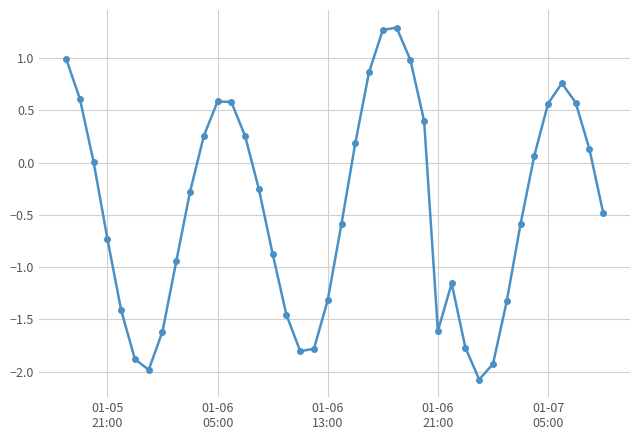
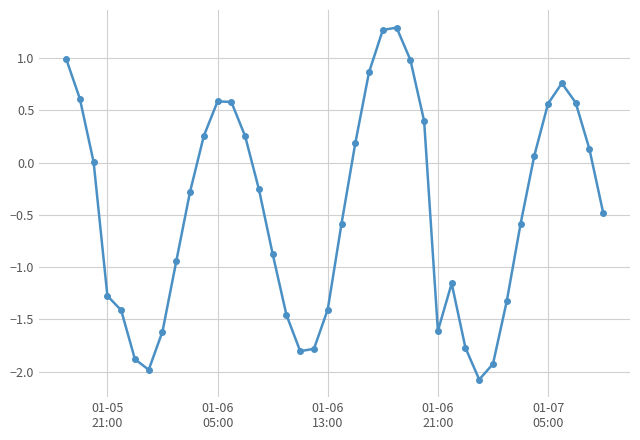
  {
-   "01-05 21:00": -0.73,
+   "01-05 21:00": -1.27,
    "01-06 05:00": 0.59,
-   "01-06 13:00": -1.32,
+   "01-06 13:00": -1.41,
    "01-06 21:00": -1.61,
    "01-07 05:00": 0.56
  }
